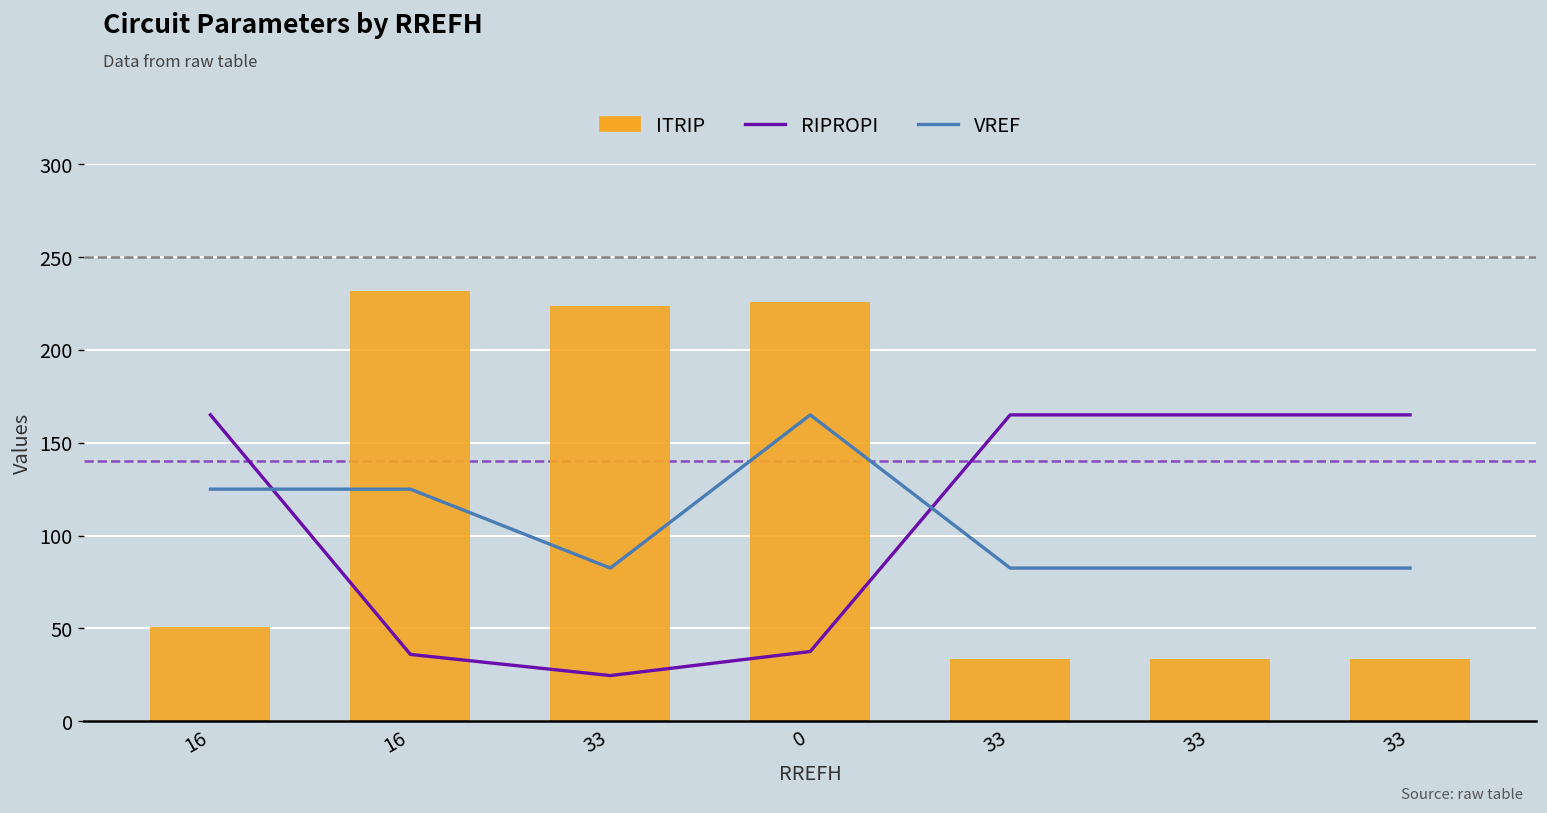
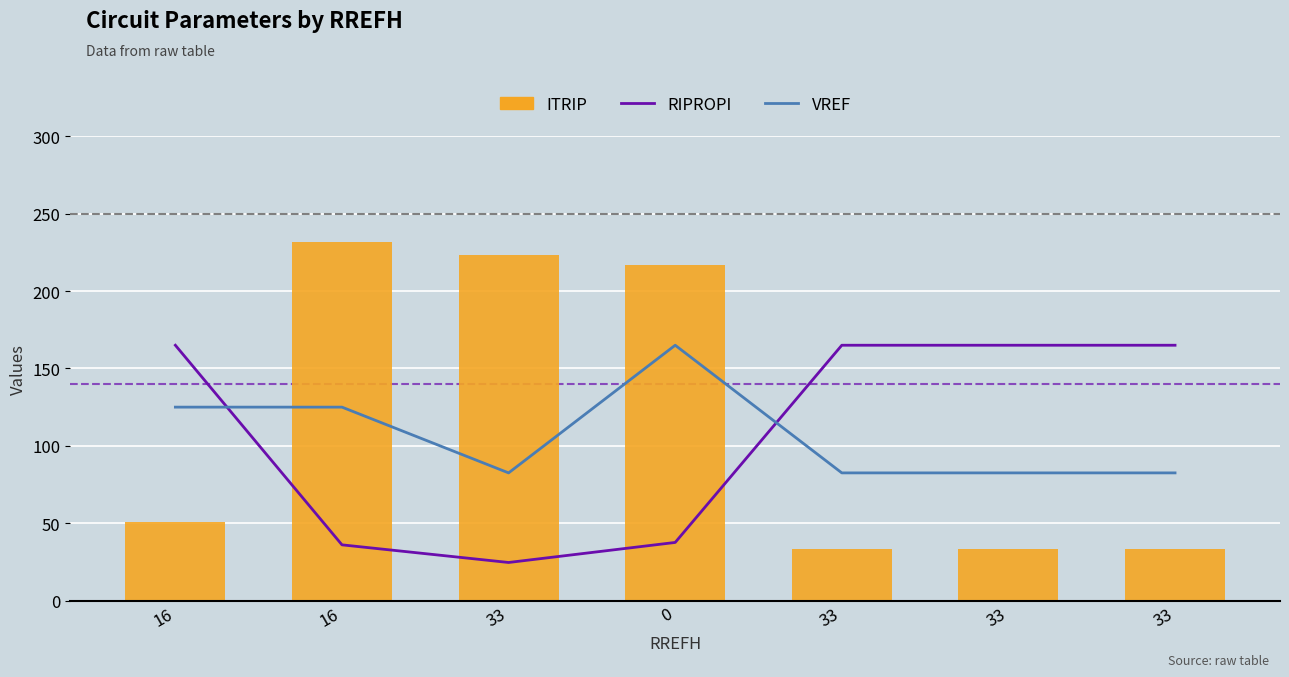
  {
    "ITRIP": {
-     "0": 226
+     "0": 217
    },
    "RIPROPI": {
      "0": 38
    },
    "VREF": {
      "0": 165
    }
  }
